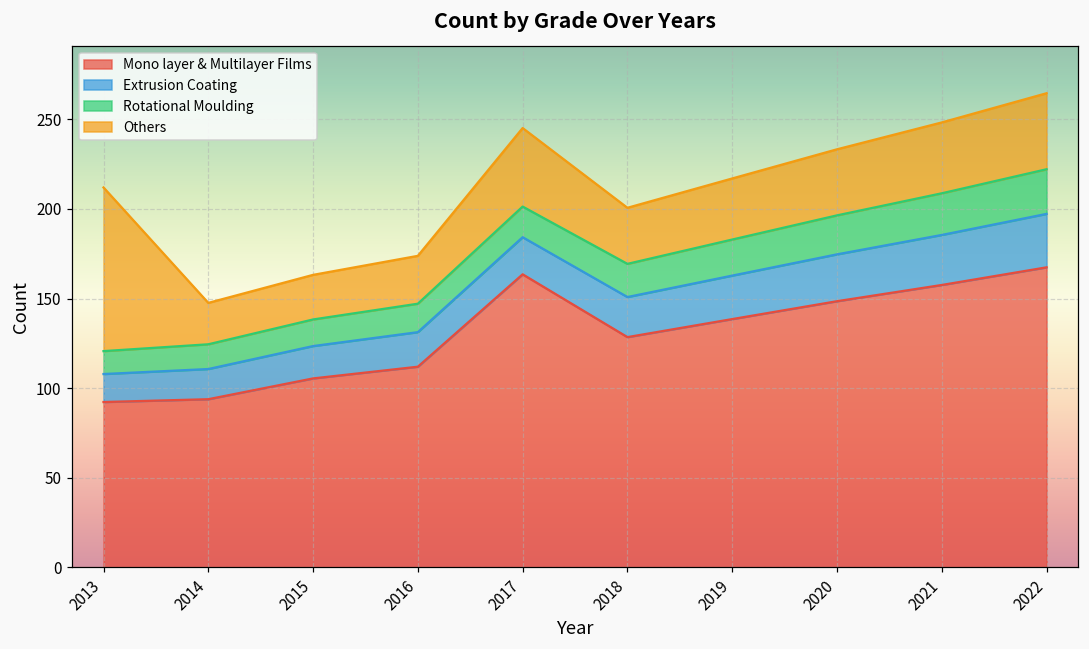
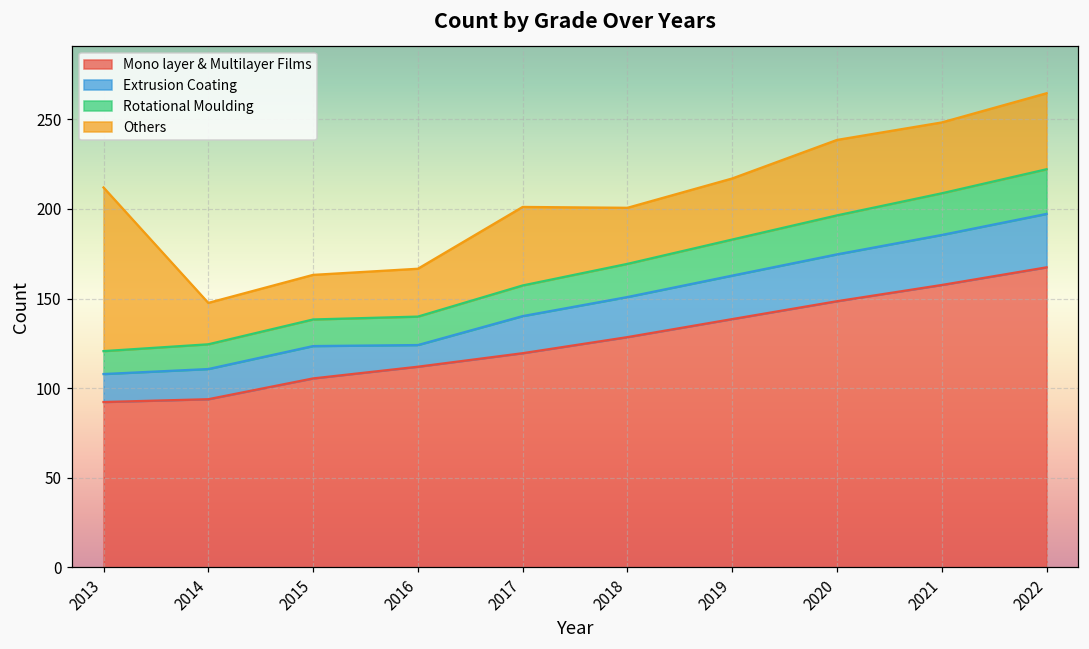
  {
    "Mono layer & Multilayer Films": {
      "2013": 92,
      "2014": 94,
      "2015": 105,
      "2016": 112,
-     "2017": 164,
+     "2017": 120,
      "2018": 129,
      "2019": 139,
      "2020": 149,
      "2021": 158,
      "2022": 167
    },
    "Extrusion Coating": {
      "2013": 16,
      "2014": 17,
      "2015": 18,
-     "2016": 19,
+     "2016": 12,
      "2017": 21,
      "2018": 22,
      "2019": 24,
      "2020": 26,
      "2021": 28,
      "2022": 30
    },
    "Rotational Moulding": {
      "2013": 13,
      "2014": 14,
      "2015": 15,
      "2016": 16,
      "2017": 17,
      "2018": 19,
      "2019": 20,
      "2020": 22,
      "2021": 23,
      "2022": 25
    },
    "Others": {
      "2013": 91,
      "2014": 23,
      "2015": 25,
      "2016": 27,
      "2017": 44,
      "2018": 31,
      "2019": 34,
-     "2020": 37,
+     "2020": 42,
      "2021": 40,
      "2022": 42
    }
  }
